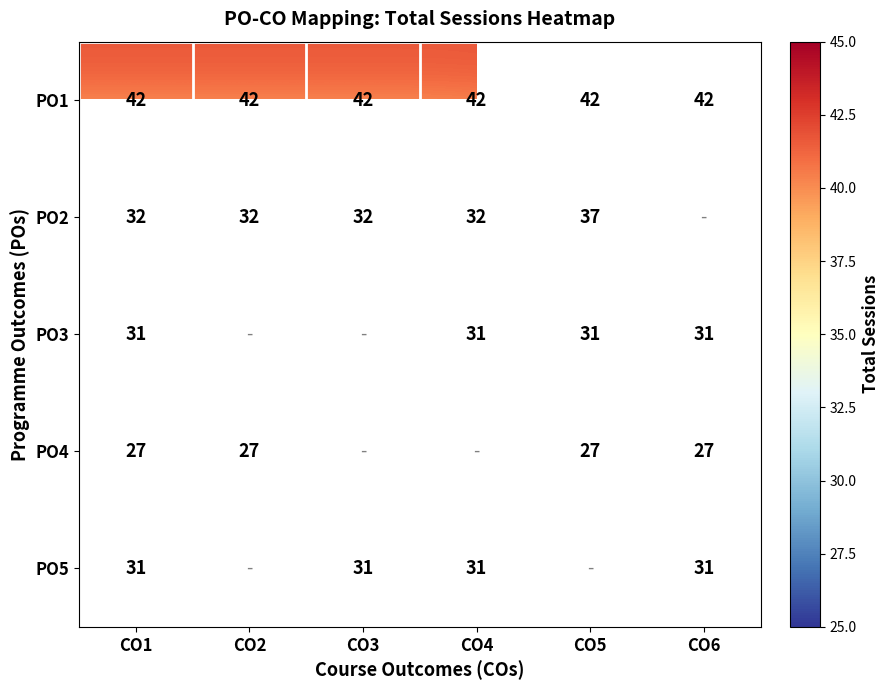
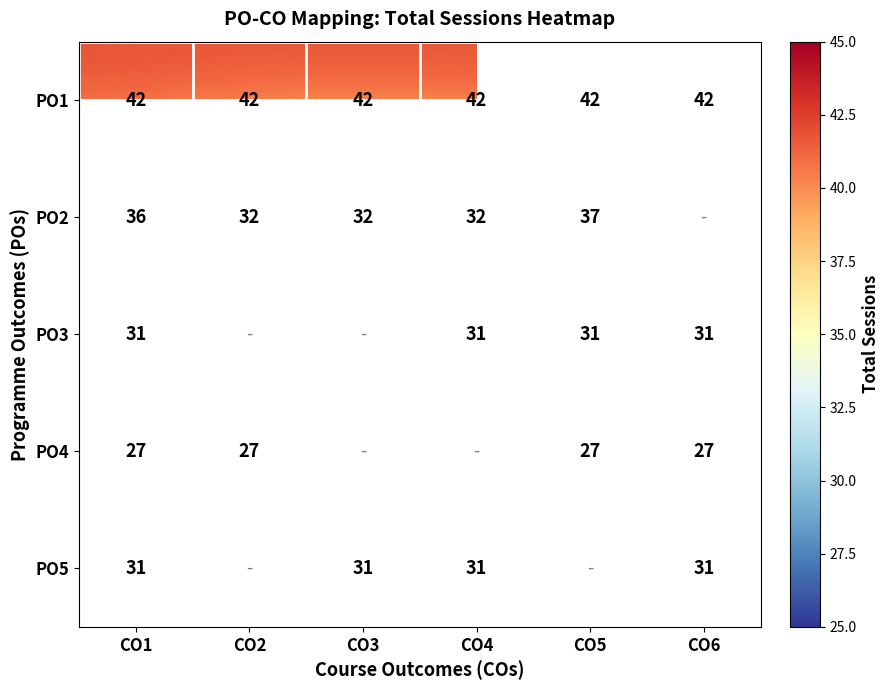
  {
    "PO1": {
      "CO1": 42,
      "CO2": 42,
      "CO3": 42,
      "CO4": 42,
      "CO5": 42,
      "CO6": 42
    },
    "PO2": {
-     "CO1": 32,
+     "CO1": 36,
      "CO2": 32,
      "CO3": 32,
      "CO4": 32,
      "CO5": 37
    },
    "PO3": {
      "CO1": 31,
      "CO4": 31,
      "CO5": 31,
      "CO6": 31
    },
    "PO4": {
      "CO1": 27,
      "CO2": 27,
      "CO5": 27,
      "CO6": 27
    },
    "PO5": {
      "CO1": 31,
      "CO3": 31,
      "CO4": 31,
      "CO6": 31
    }
  }
